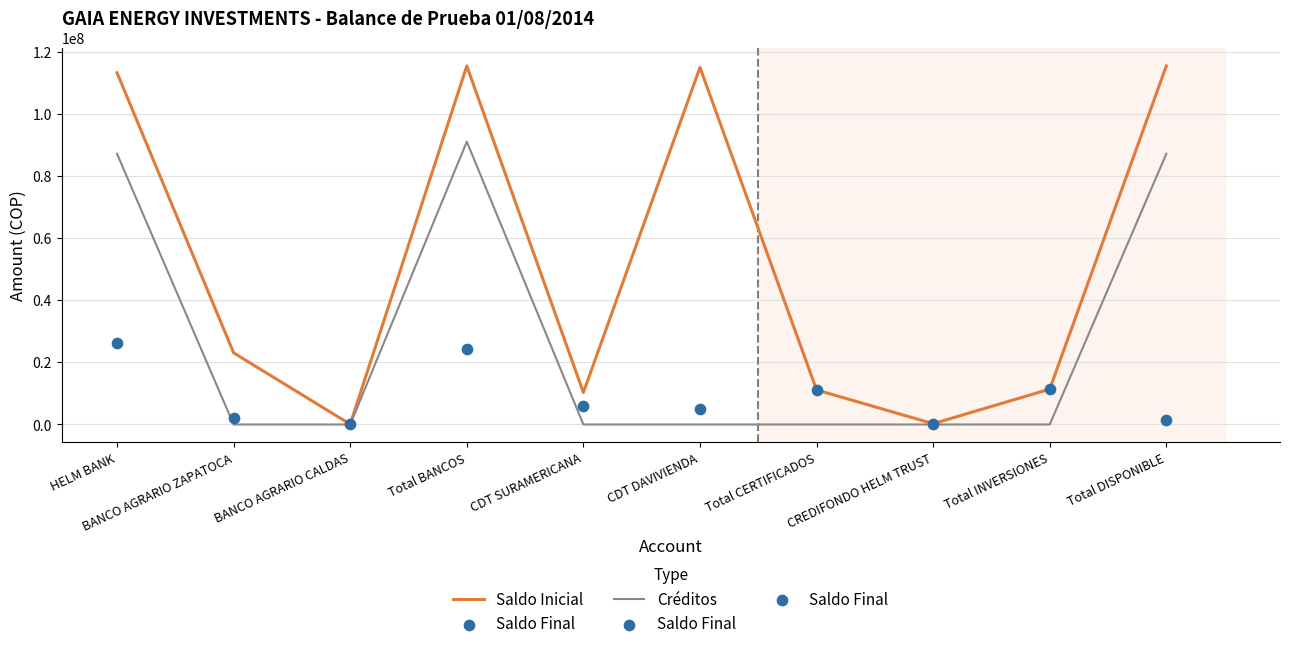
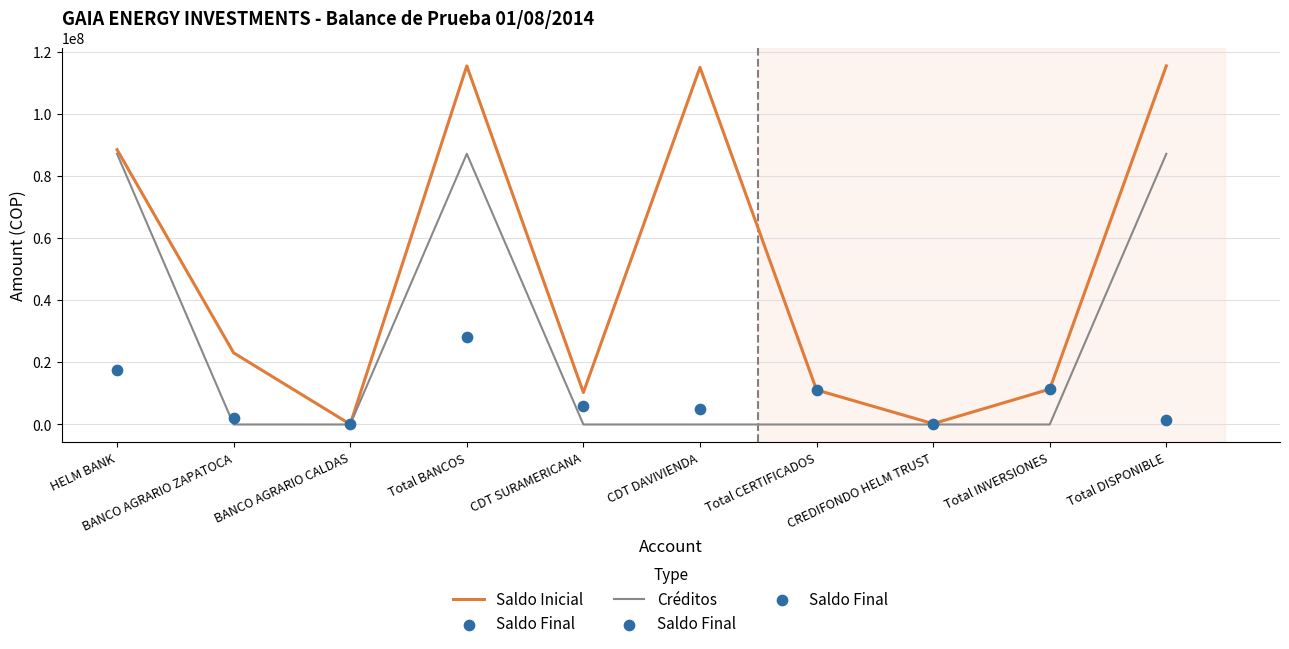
  {
    "Saldo Final": {
-     "HELM BANK": 26000000,
-     "Total BANCOS": 24000000
+     "HELM BANK": 18000000,
+     "Total BANCOS": 28000000
    },
    "Saldo Inicial": {
-     "HELM BANK": 113000000,
+     "HELM BANK": 89000000,
      "BANCO AGRARIO ZAPATOCA": 23000000,
      "Total BANCOS": 115000000,
      "CDT SURAMERICANA": 10000000,
      "CDT DAVIVIENDA": 115000000,
      "Total DISPONIBLE": 115000000
    },
    "Créditos": {
      "HELM BANK": 87000000,
      "BANCO AGRARIO ZAPATOCA": 0,
-     "Total BANCOS": 91000000,
+     "Total BANCOS": 87000000,
      "CDT SURAMERICANA": 0,
      "CDT DAVIVIENDA": 0,
      "Total CERTIFICADOS": 0,
      "Total INVERSIONES": 0,
      "Total DISPONIBLE": 87000000
    }
  }
